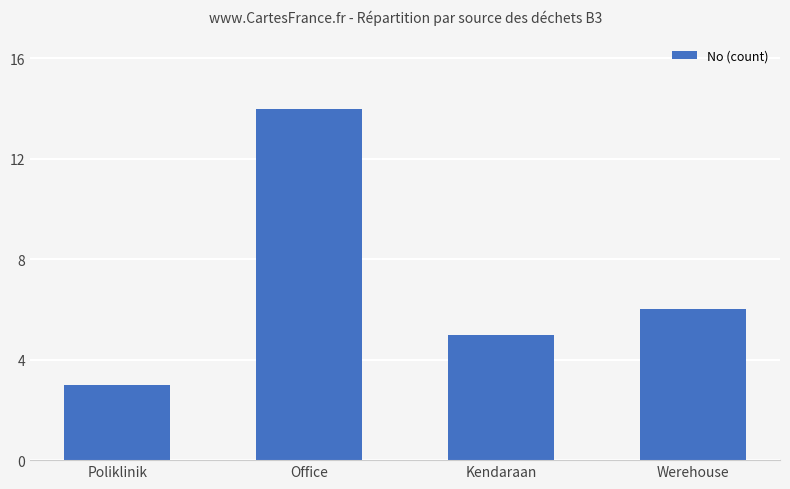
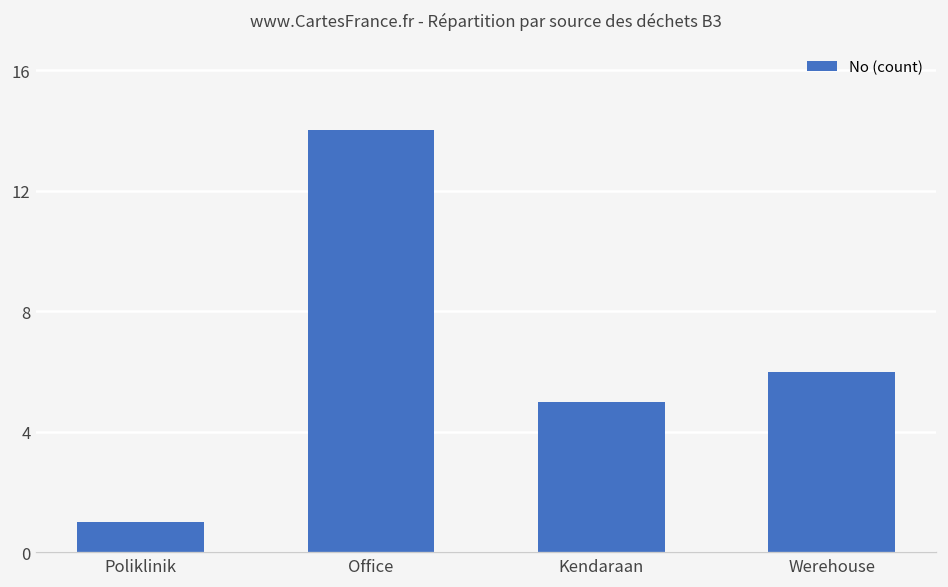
  {
-   "Poliklinik": 3,
+   "Poliklinik": 1,
    "Office": 14,
    "Kendaraan": 5,
    "Werehouse": 6
  }
